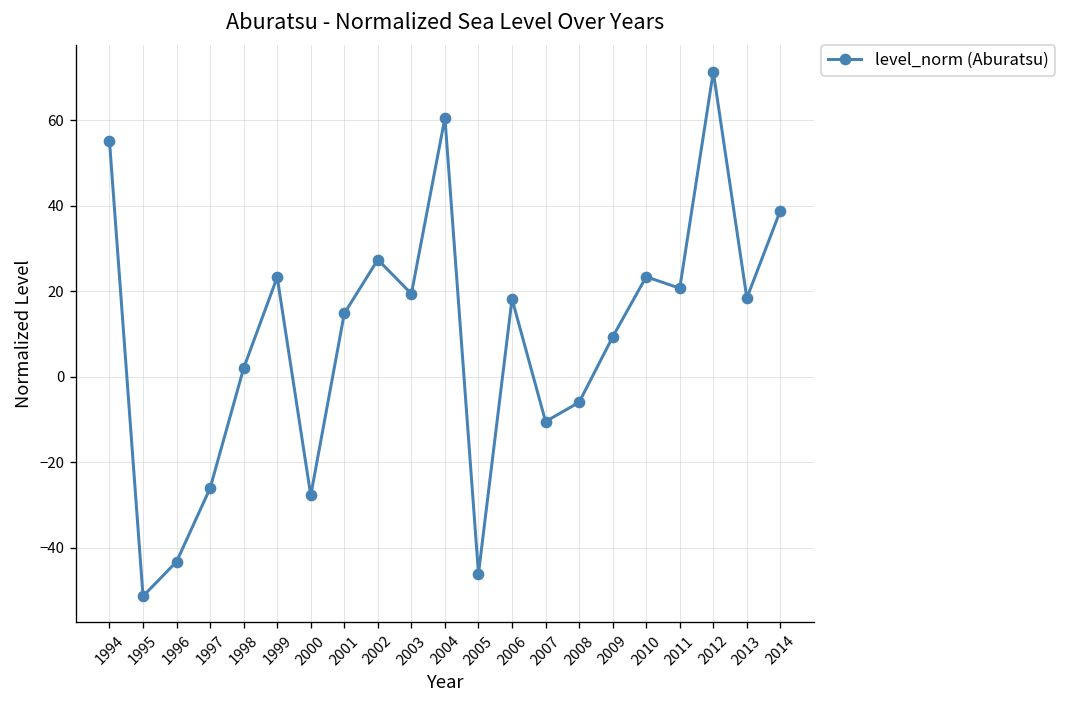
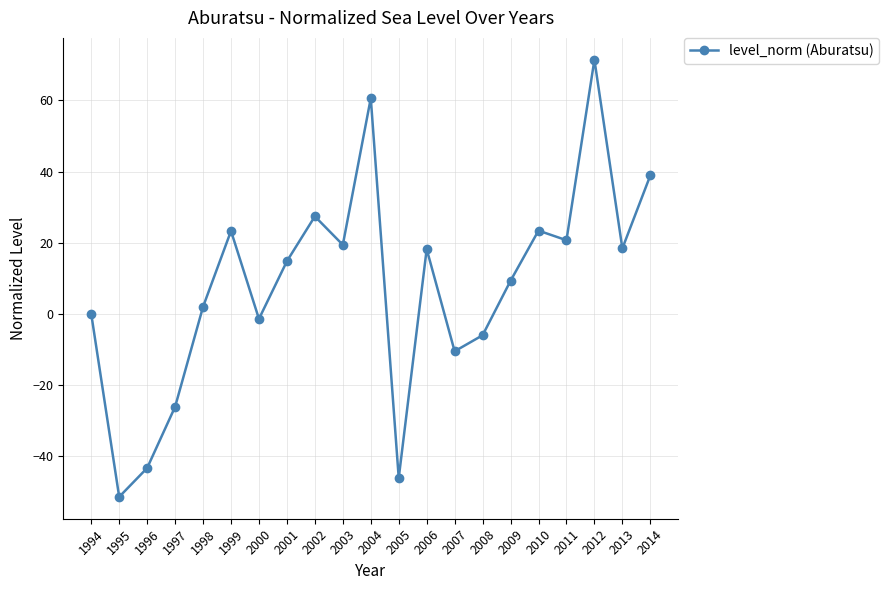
  {
-   "1994": 55,
+   "1994": 0,
    "1995": -51,
    "1996": -43,
    "1997": -26,
    "1998": 2,
    "1999": 23,
-   "2000": -28,
+   "2000": -1,
    "2001": 15,
    "2002": 27,
    "2003": 19,
    "2004": 61,
    "2005": -46,
    "2006": 18,
    "2007": -11,
    "2008": -6,
    "2009": 9,
    "2010": 23,
    "2011": 21,
    "2012": 71,
    "2013": 18,
    "2014": 39
  }
